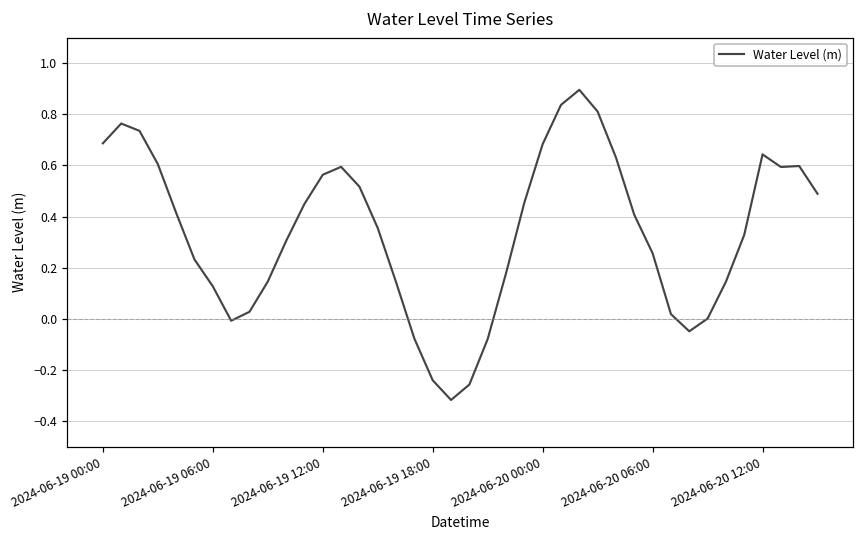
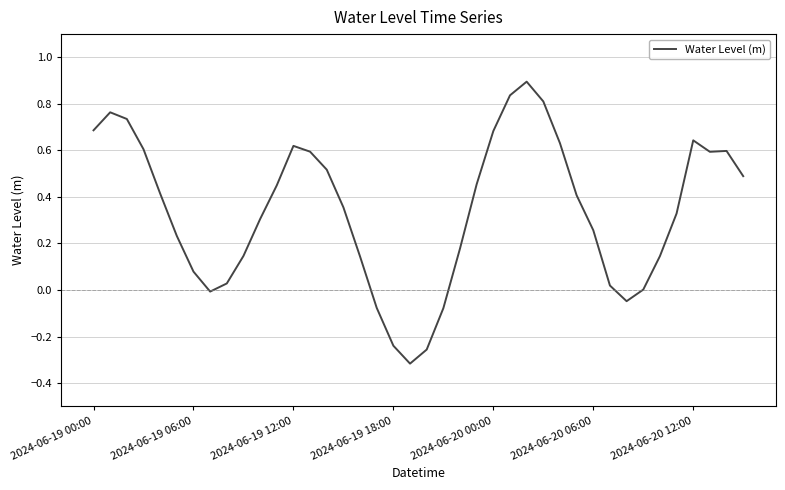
  {
    "2024-06-19 00:00": 0.69,
-   "2024-06-19 06:00": 0.13,
-   "2024-06-19 12:00": 0.56,
+   "2024-06-19 06:00": 0.08,
+   "2024-06-19 12:00": 0.62,
    "2024-06-19 18:00": -0.24,
    "2024-06-20 00:00": 0.68,
    "2024-06-20 06:00": 0.26,
    "2024-06-20 12:00": 0.64
  }
